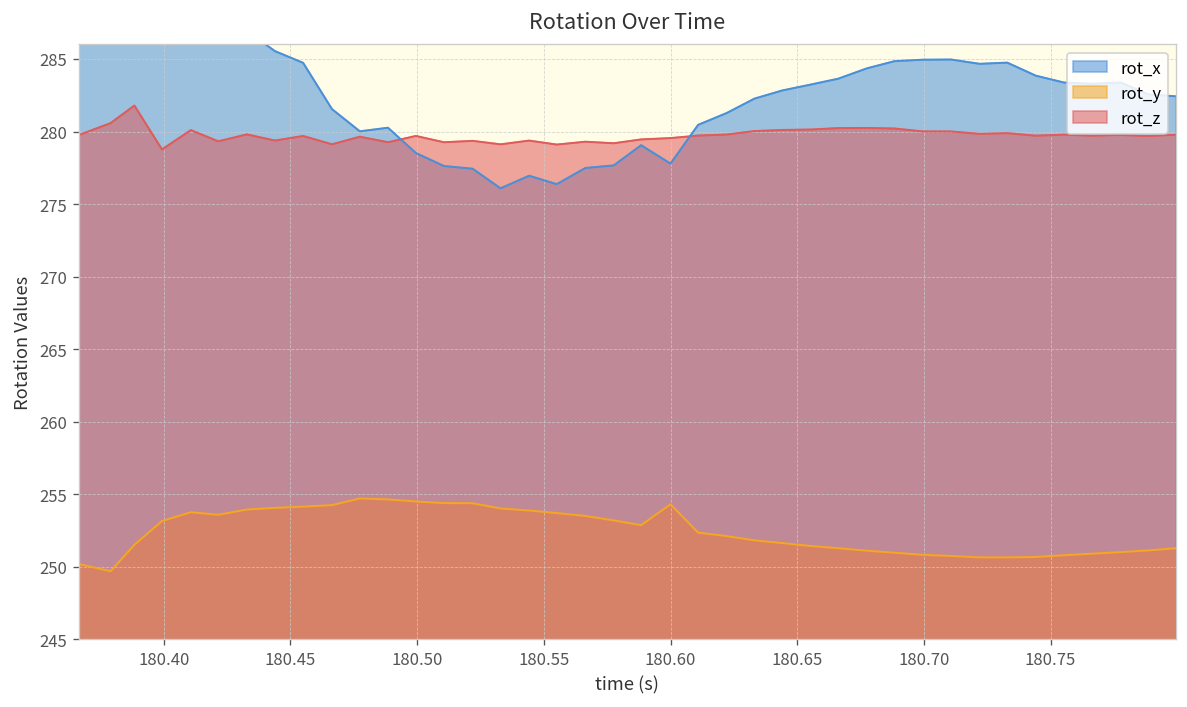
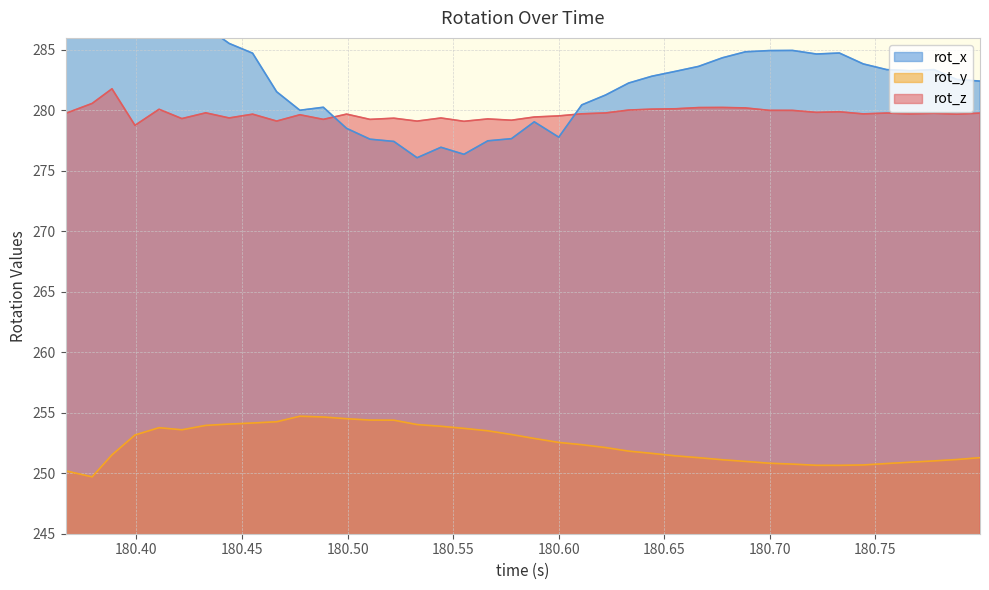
  {
    "rot_x": {
      "180.60": 277.8
    },
    "rot_y": {
-     "180.60": 254.3
+     "180.60": 252.5
    },
    "rot_z": {
      "180.60": 279.5
    }
  }
